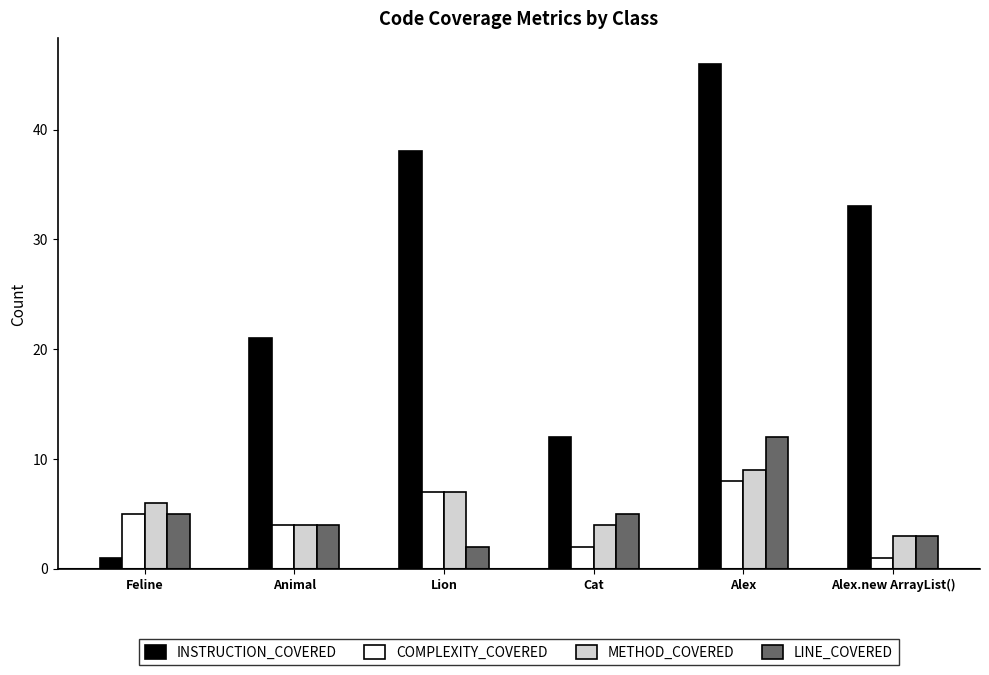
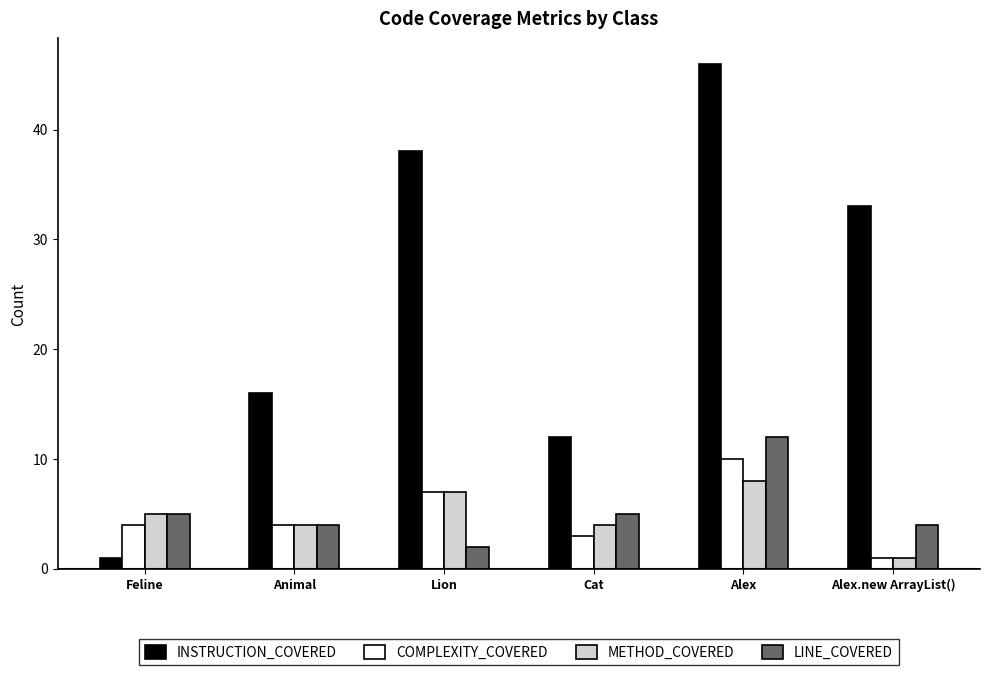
  {
    "INSTRUCTION_COVERED": {
      "Feline": 1,
-     "Animal": 21,
+     "Animal": 16,
      "Lion": 38,
      "Cat": 12,
      "Alex": 46,
      "Alex.new ArrayList()": 33
    },
    "COMPLEXITY_COVERED": {
-     "Feline": 5,
+     "Feline": 4,
      "Animal": 4,
      "Lion": 7,
-     "Cat": 2,
-     "Alex": 8,
+     "Cat": 3,
+     "Alex": 10,
      "Alex.new ArrayList()": 1
    },
    "METHOD_COVERED": {
-     "Feline": 6,
+     "Feline": 5,
      "Animal": 4,
      "Lion": 7,
      "Cat": 4,
-     "Alex": 9,
-     "Alex.new ArrayList()": 3
+     "Alex": 8,
+     "Alex.new ArrayList()": 1
    },
    "LINE_COVERED": {
      "Feline": 5,
      "Animal": 4,
      "Lion": 2,
      "Cat": 5,
      "Alex": 12,
-     "Alex.new ArrayList()": 3
+     "Alex.new ArrayList()": 4
    }
  }
